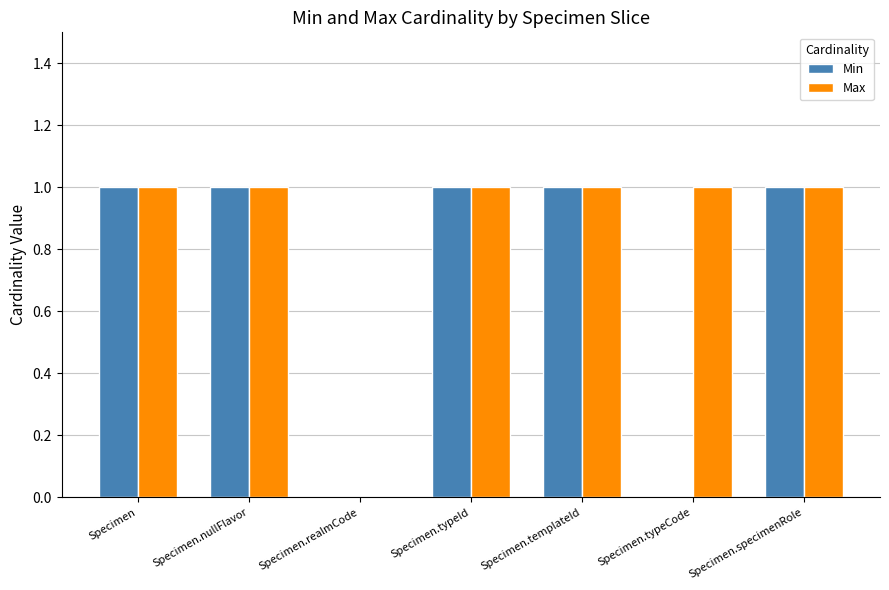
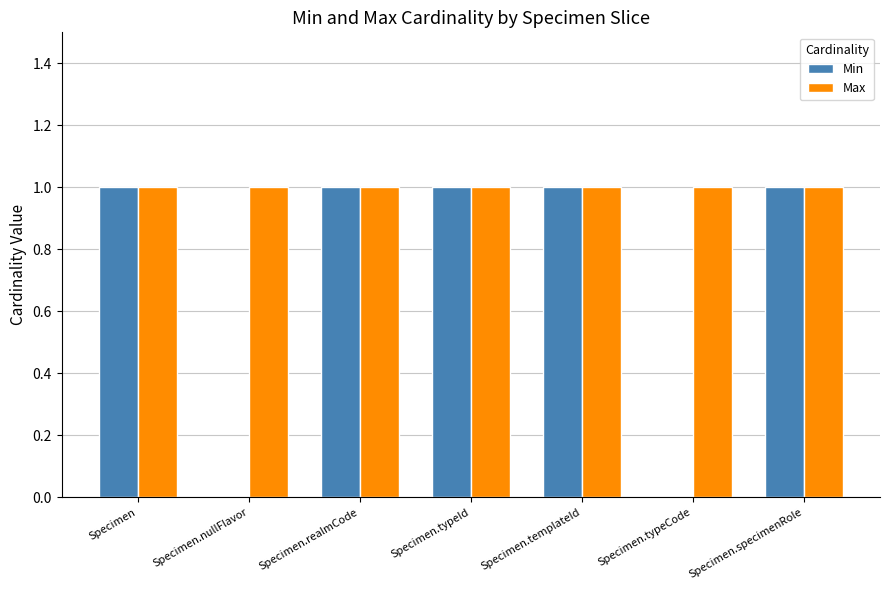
  {
    "Min": {
      "Specimen": 1,
-     "Specimen.nullFlavor": 1,
-     "Specimen.realmCode": 0,
+     "Specimen.nullFlavor": 0,
+     "Specimen.realmCode": 1,
      "Specimen.typeId": 1,
      "Specimen.templateId": 1,
      "Specimen.typeCode": 0,
      "Specimen.specimenRole": 1
    },
    "Max": {
      "Specimen": 1,
      "Specimen.nullFlavor": 1,
-     "Specimen.realmCode": 0,
+     "Specimen.realmCode": 1,
      "Specimen.typeId": 1,
      "Specimen.templateId": 1,
      "Specimen.typeCode": 1,
      "Specimen.specimenRole": 1
    }
  }
